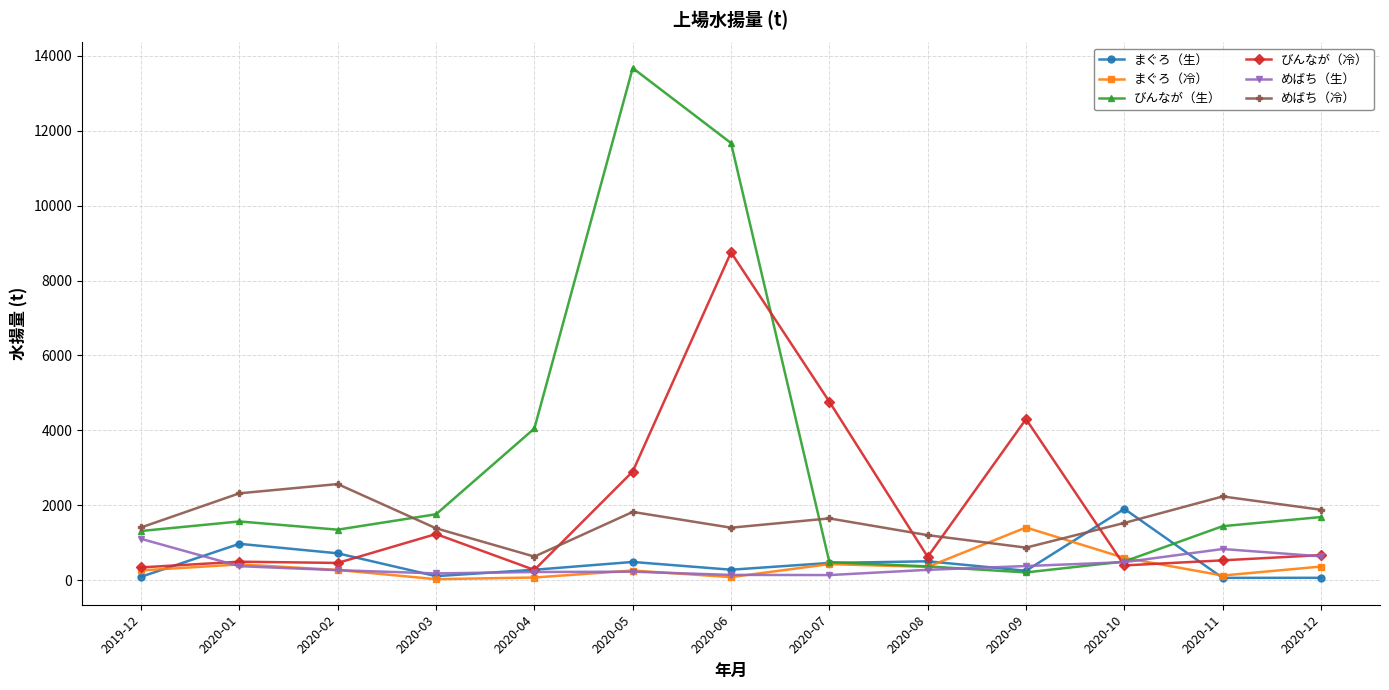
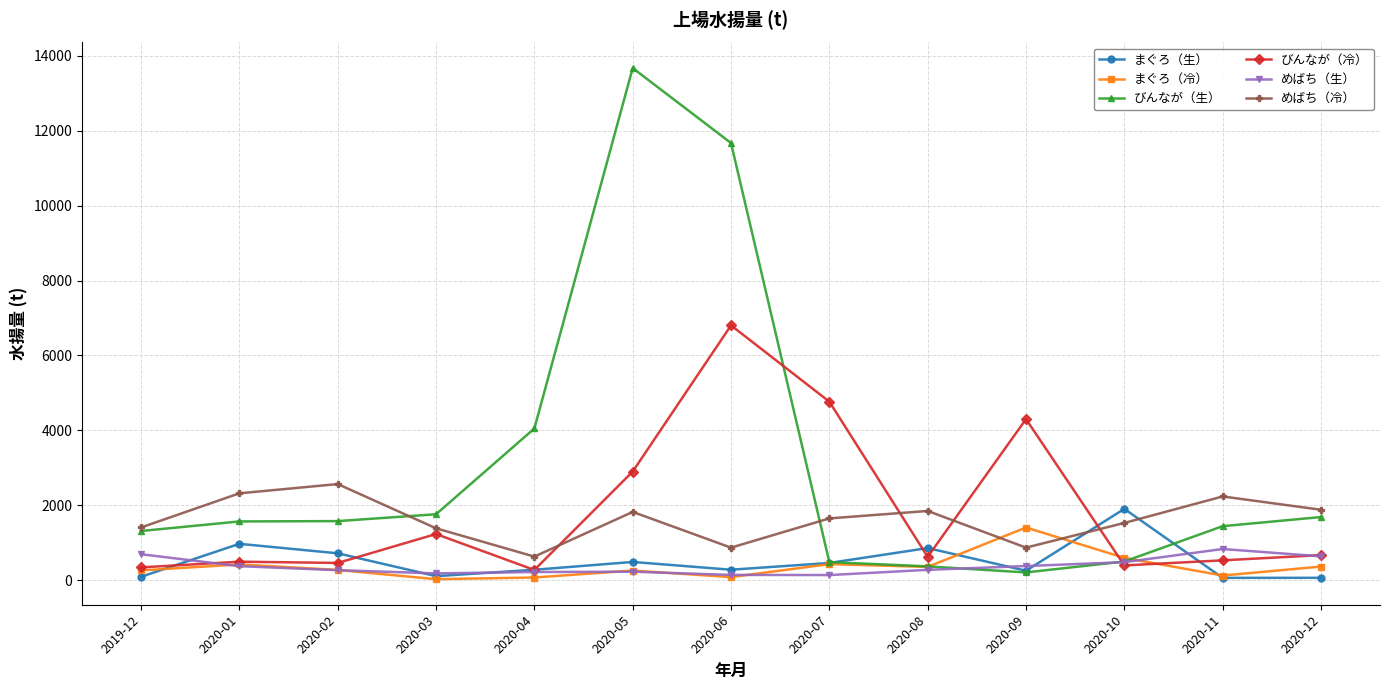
  {
    "まぐろ（生）": {
      "2019-12": 100,
      "2020-01": 1000,
      "2020-02": 700,
      "2020-03": 100,
      "2020-05": 500,
      "2020-06": 300,
-     "2020-08": 500,
+     "2020-08": 900,
      "2020-10": 1900,
      "2020-12": 100
    },
    "まぐろ（冷）": {
      "2019-12": 300,
      "2020-03": 0,
      "2020-04": 100,
      "2020-09": 1400,
      "2020-10": 600,
      "2020-12": 400
    },
    "びんなが（生）": {
      "2019-12": 1300,
      "2020-01": 1600,
-     "2020-02": 1300,
+     "2020-02": 1600,
      "2020-03": 1800,
      "2020-04": 4100,
      "2020-05": 13700,
      "2020-06": 11700,
      "2020-11": 1400,
      "2020-12": 1700
    },
    "びんなが（冷）": {
      "2019-12": 300,
      "2020-01": 500,
      "2020-02": 500,
      "2020-03": 1200,
      "2020-05": 2900,
-     "2020-06": 8800,
+     "2020-06": 6800,
      "2020-07": 4800,
      "2020-08": 600,
      "2020-09": 4300,
      "2020-10": 400,
      "2020-11": 500
    },
    "めばち（生）": {
-     "2019-12": 1100,
+     "2019-12": 700,
      "2020-03": 200,
      "2020-07": 100,
      "2020-08": 300,
      "2020-09": 400,
      "2020-11": 800
    },
    "めばち（冷）": {
      "2019-12": 1400,
      "2020-01": 2300,
      "2020-02": 2600,
      "2020-03": 1400,
      "2020-04": 600,
      "2020-05": 1800,
-     "2020-06": 1400,
+     "2020-06": 900,
      "2020-07": 1600,
-     "2020-08": 1200,
+     "2020-08": 1800,
      "2020-09": 900,
      "2020-10": 1500,
      "2020-11": 2200,
      "2020-12": 1900
    }
  }
